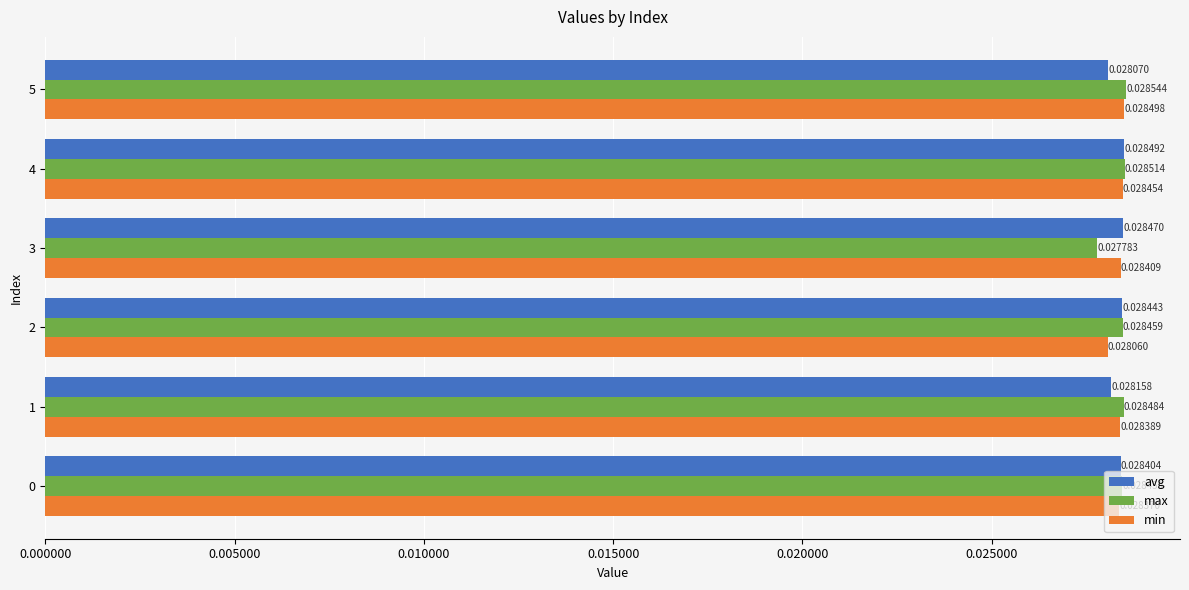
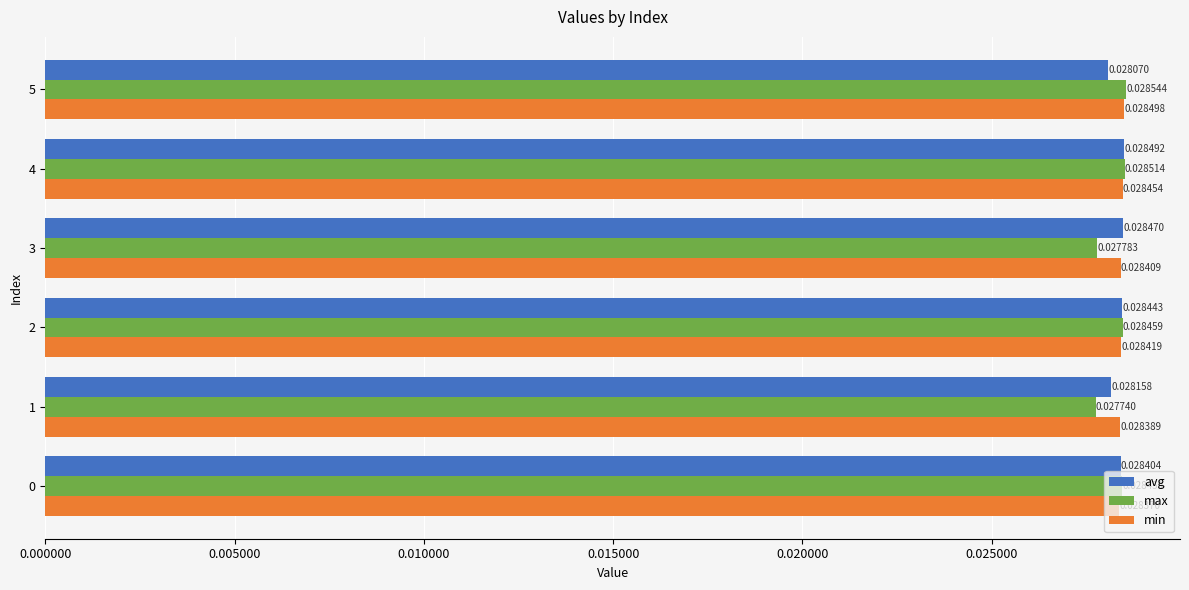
  {
    "avg": {
      "5": 0.028070,
      "4": 0.028492,
      "3": 0.028470,
      "2": 0.028443,
      "1": 0.028158
    },
    "max": {
      "5": 0.028544,
      "4": 0.028514,
      "3": 0.027783,
      "2": 0.028459,
-     "1": 0.028484
+     "1": 0.027740
    },
    "min": {
      "5": 0.028498,
      "4": 0.028454,
      "3": 0.028409,
-     "2": 0.028060,
+     "2": 0.028419,
      "1": 0.028389
    }
  }
